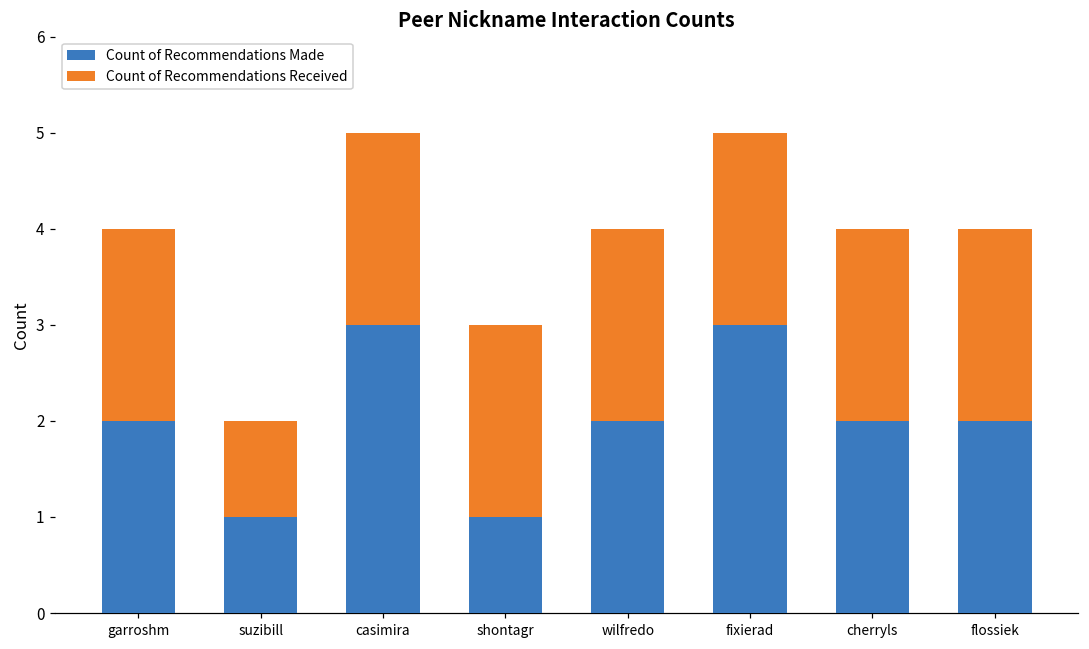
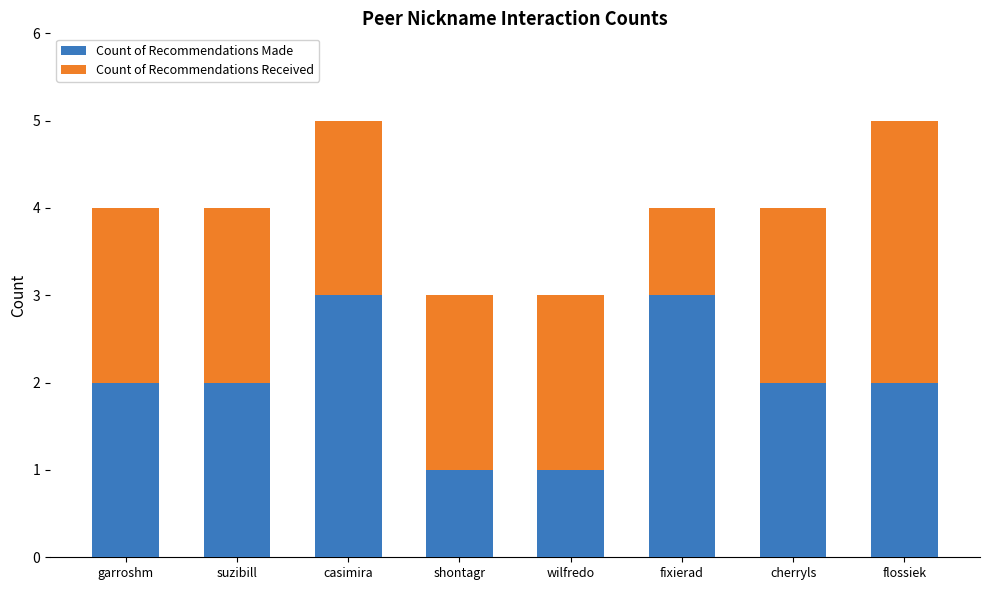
  {
    "Count of Recommendations Made": {
      "garroshm": 2,
-     "suzibill": 1,
+     "suzibill": 2,
      "casimira": 3,
      "shontagr": 1,
-     "wilfredo": 2,
+     "wilfredo": 1,
      "fixierad": 3,
      "cherryls": 2,
      "flossiek": 2
    },
    "Count of Recommendations Received": {
      "garroshm": 2,
-     "suzibill": 1,
+     "suzibill": 2,
      "casimira": 2,
      "shontagr": 2,
      "wilfredo": 2,
-     "fixierad": 2,
+     "fixierad": 1,
      "cherryls": 2,
-     "flossiek": 2
+     "flossiek": 3
    }
  }
